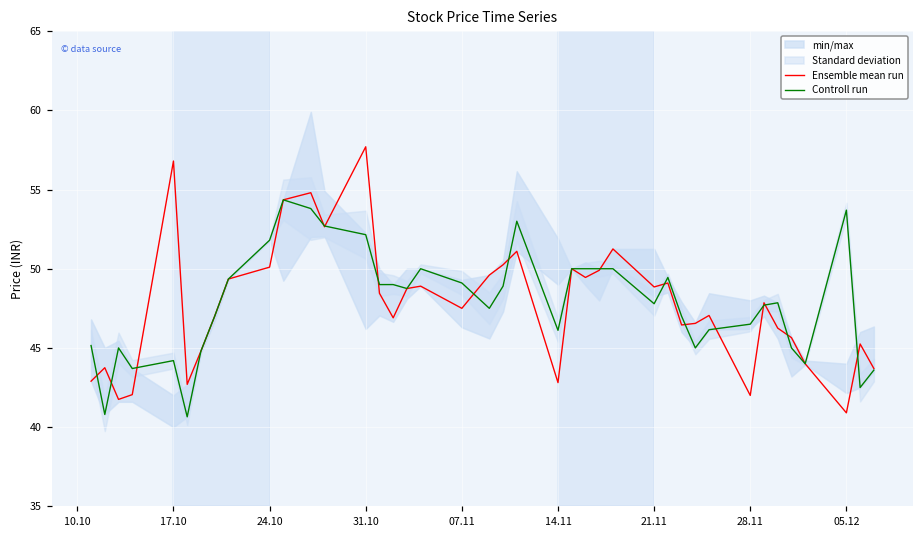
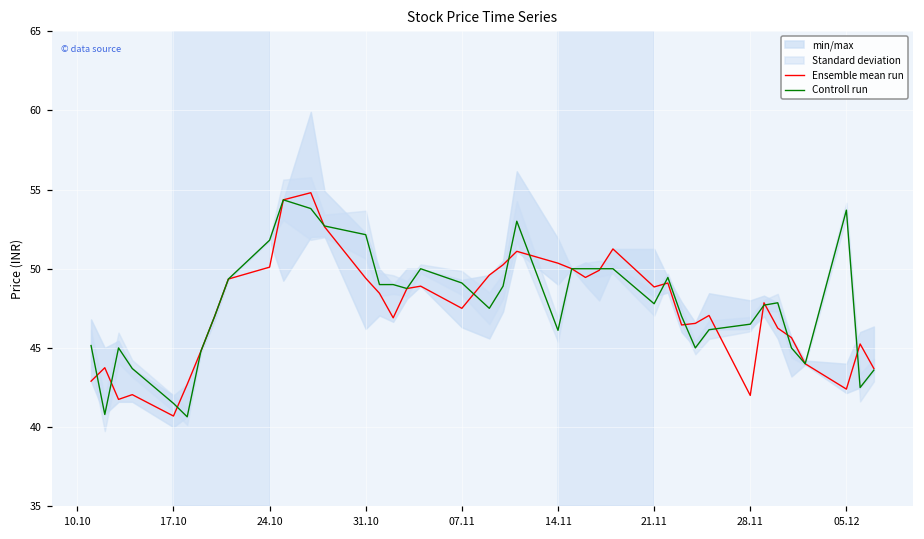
  {
    "Ensemble mean run": {
-     "17.10": 56.8,
+     "17.10": 40.7,
      "24.10": 50.1,
-     "31.10": 57.7,
+     "31.10": 49.4,
      "07.11": 47.5,
-     "14.11": 42.8,
+     "14.11": 50.4,
      "21.11": 48.9,
      "28.11": 42.0,
-     "05.12": 40.9
+     "05.12": 42.4
    },
    "Controll run": {
-     "17.10": 44.2,
+     "17.10": 41.5,
      "07.11": 49.1,
      "14.11": 46.1,
      "21.11": 47.8,
      "28.11": 46.5,
      "05.12": 53.7
    }
  }
